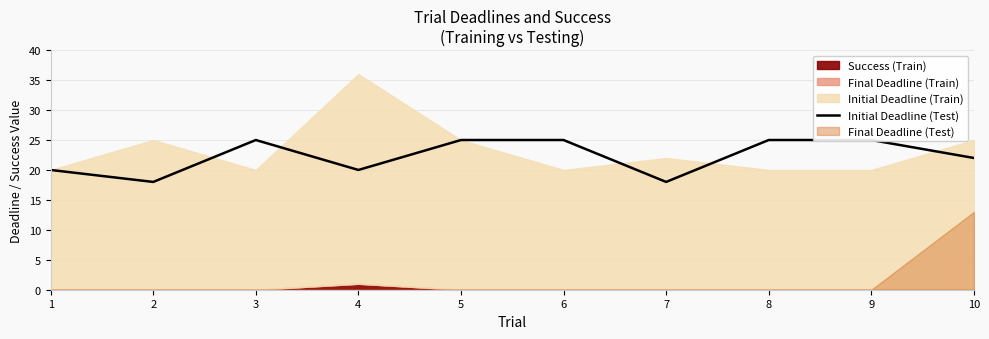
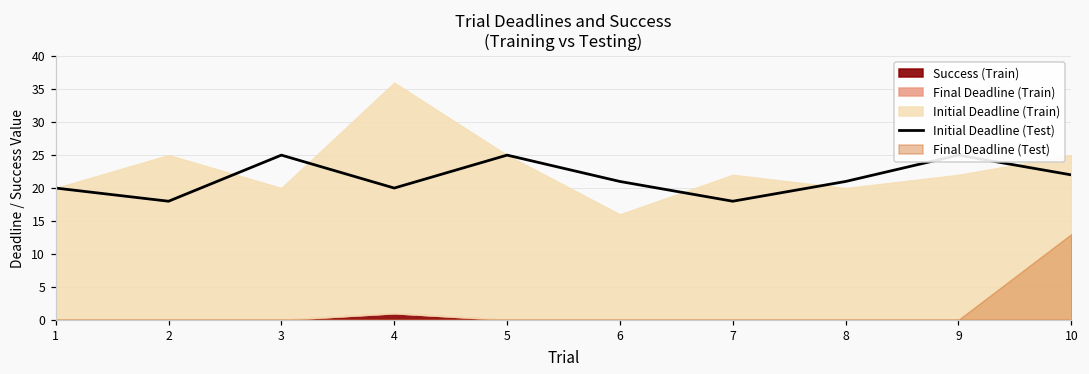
  {
    "Initial Deadline (Test)": {
      "2": 18,
      "3": 25,
      "4": 20,
-     "6": 25,
+     "6": 21,
      "7": 18,
-     "8": 25,
+     "8": 21,
      "10": 22
    },
    "Initial Deadline (Train)": {
      "2": 25,
      "3": 20,
      "4": 35,
-     "6": 20,
+     "6": 16,
      "7": 22,
      "8": 20,
-     "9": 20,
+     "9": 22,
      "10": 25
    }
  }
